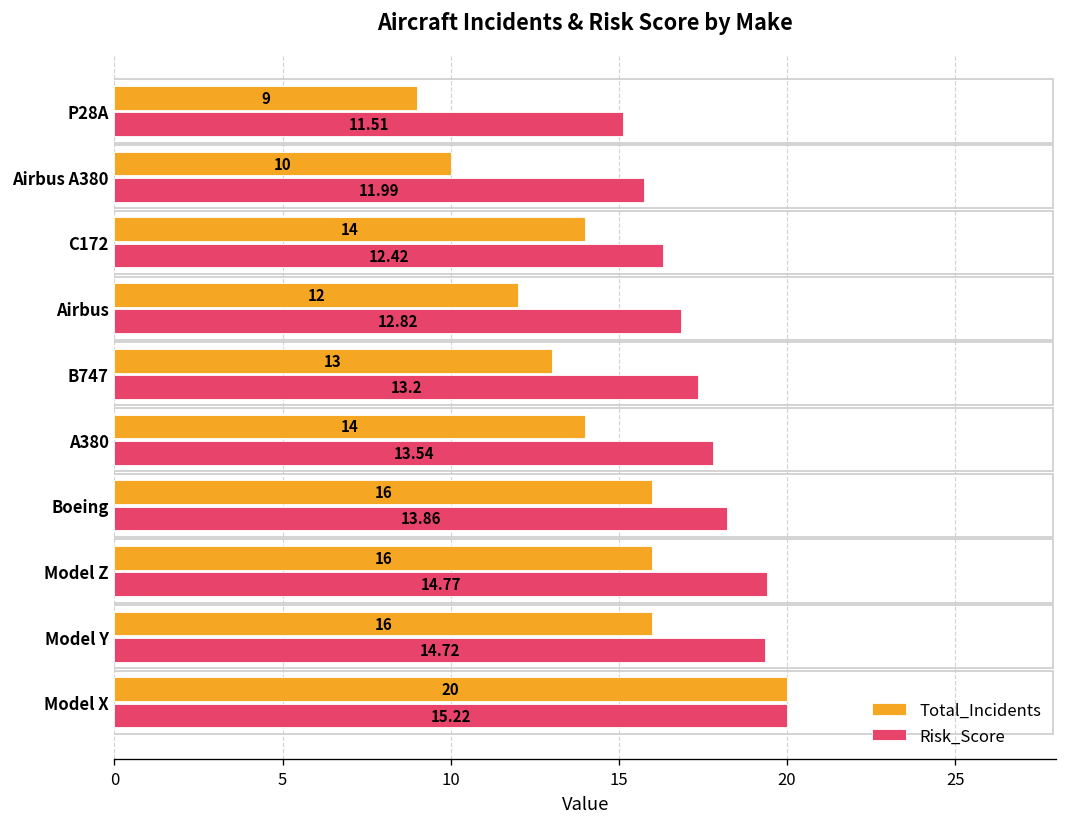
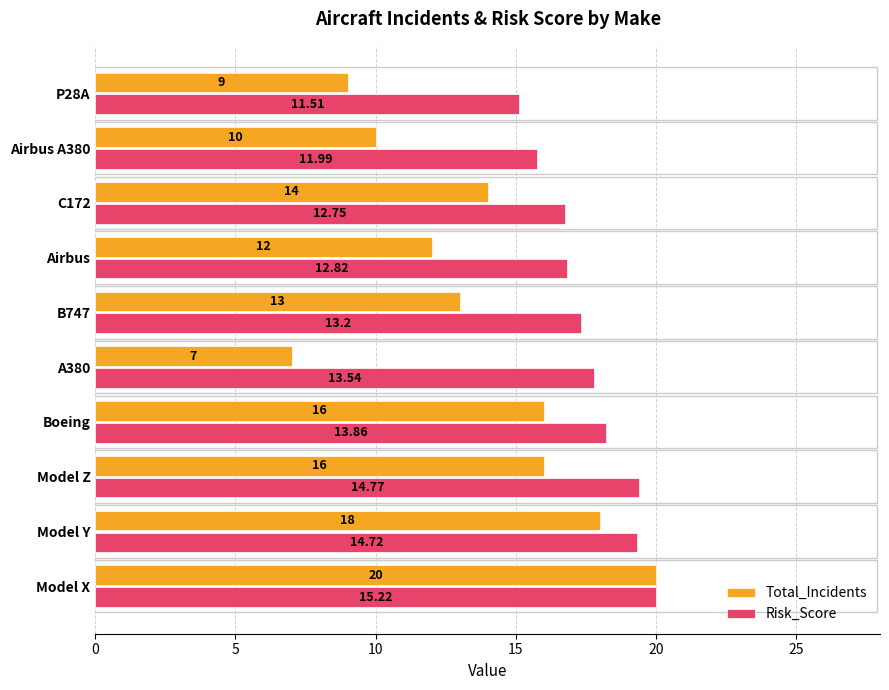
  {
    "Total_Incidents": {
      "P28A": 9,
      "Airbus A380": 10,
      "C172": 14,
      "Airbus": 12,
      "B747": 13,
-     "A380": 14,
+     "A380": 7,
      "Boeing": 16,
      "Model Z": 16,
-     "Model Y": 16,
+     "Model Y": 18,
      "Model X": 20
    },
    "Risk_Score": {
-     "C172": 12.42
+     "C172": 12.75
    }
  }
